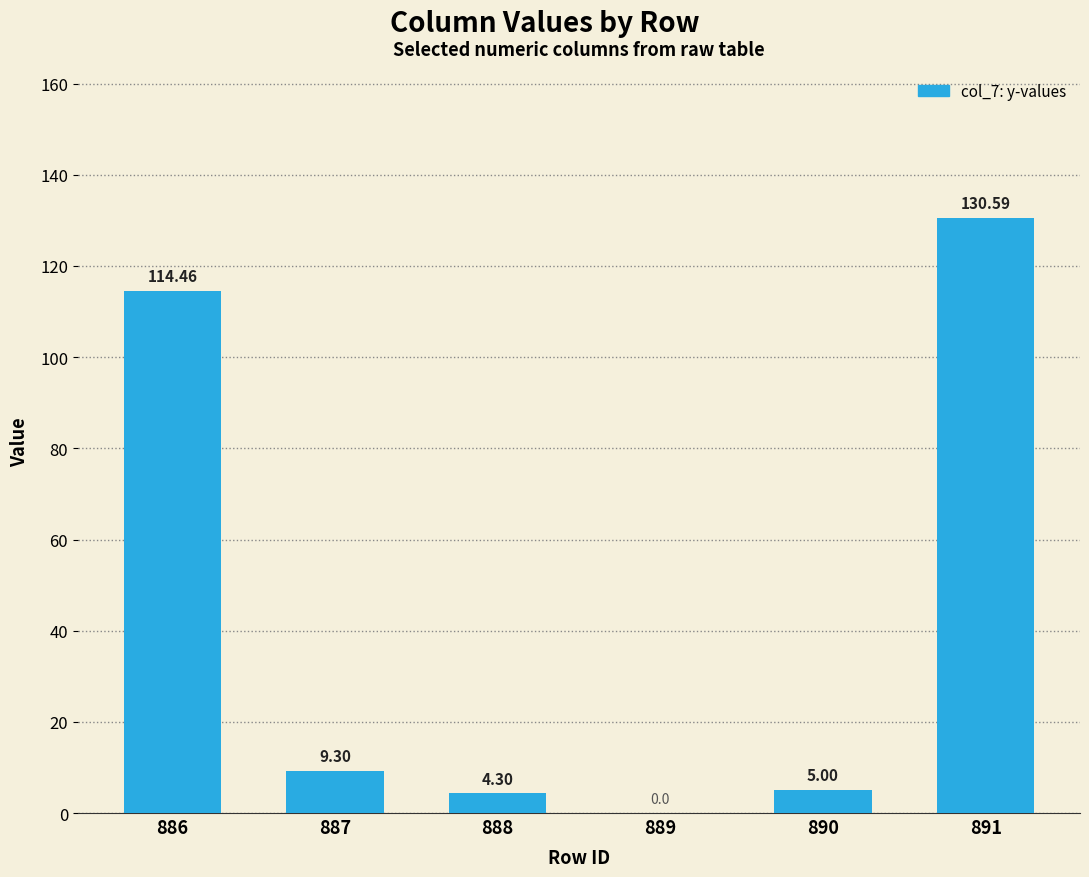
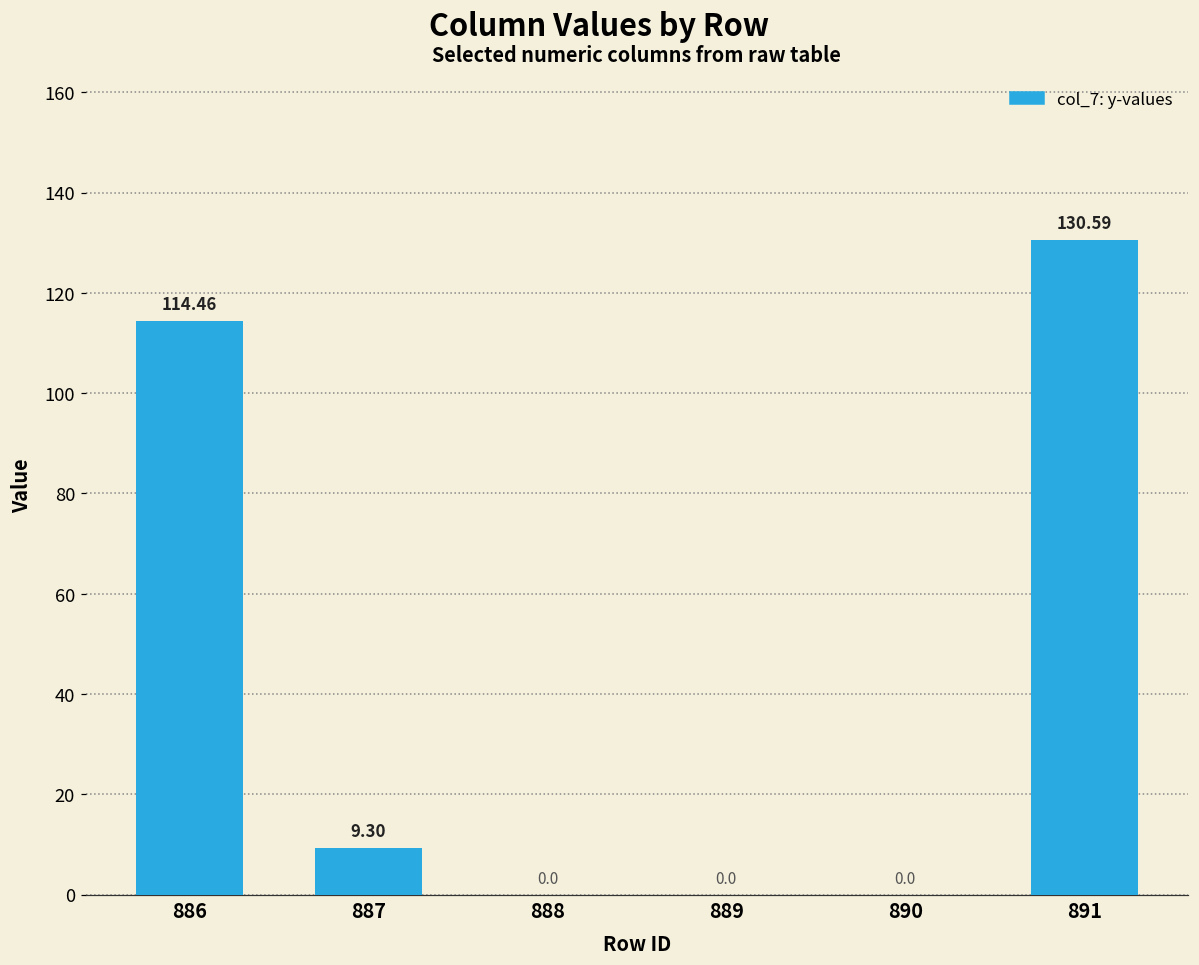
  {
    "886": 114.46,
    "887": 9.30,
-   "888": 4.30,
+   "888": 0.0,
    "889": 0.0,
-   "890": 5.00,
+   "890": 0.0,
    "891": 130.59
  }
